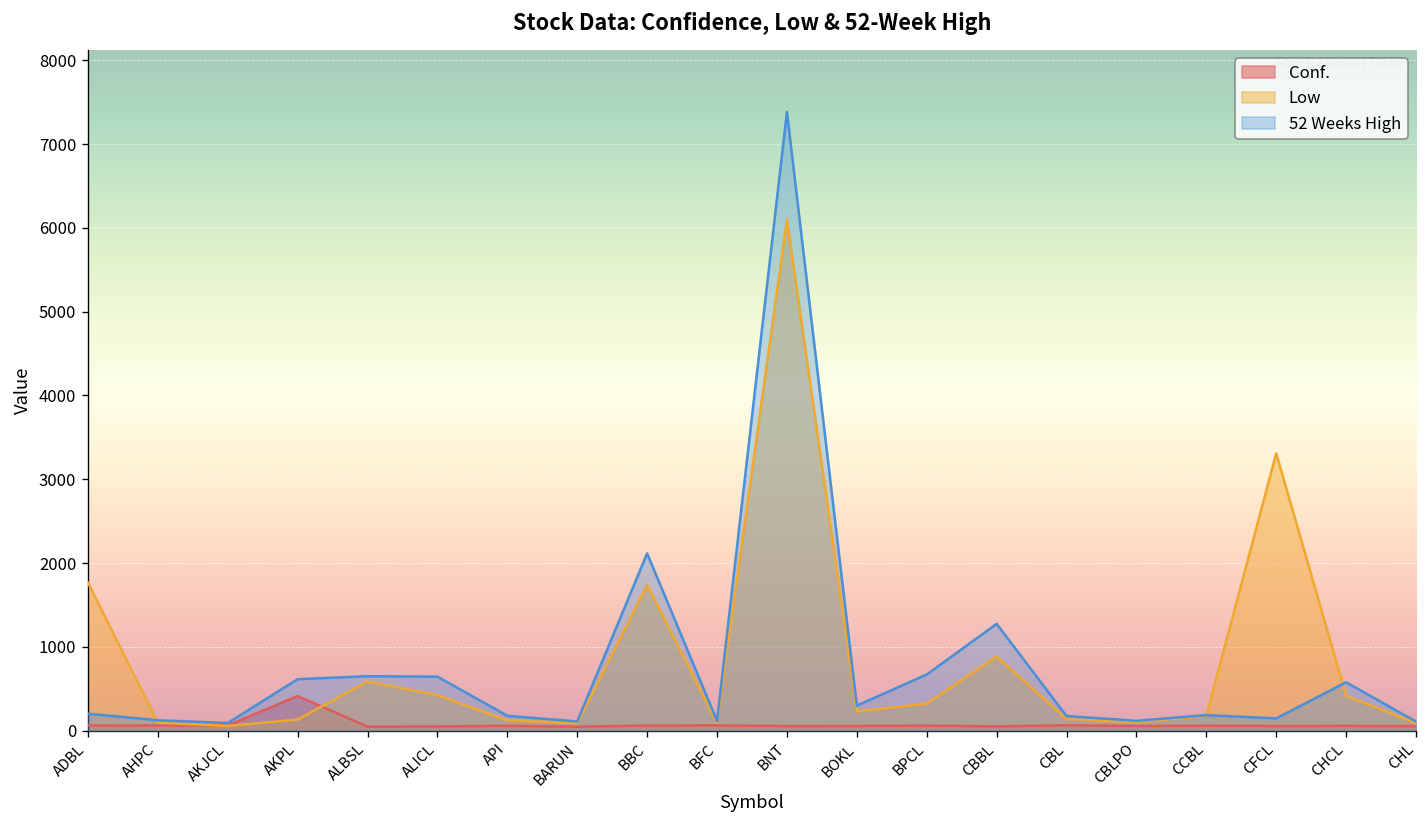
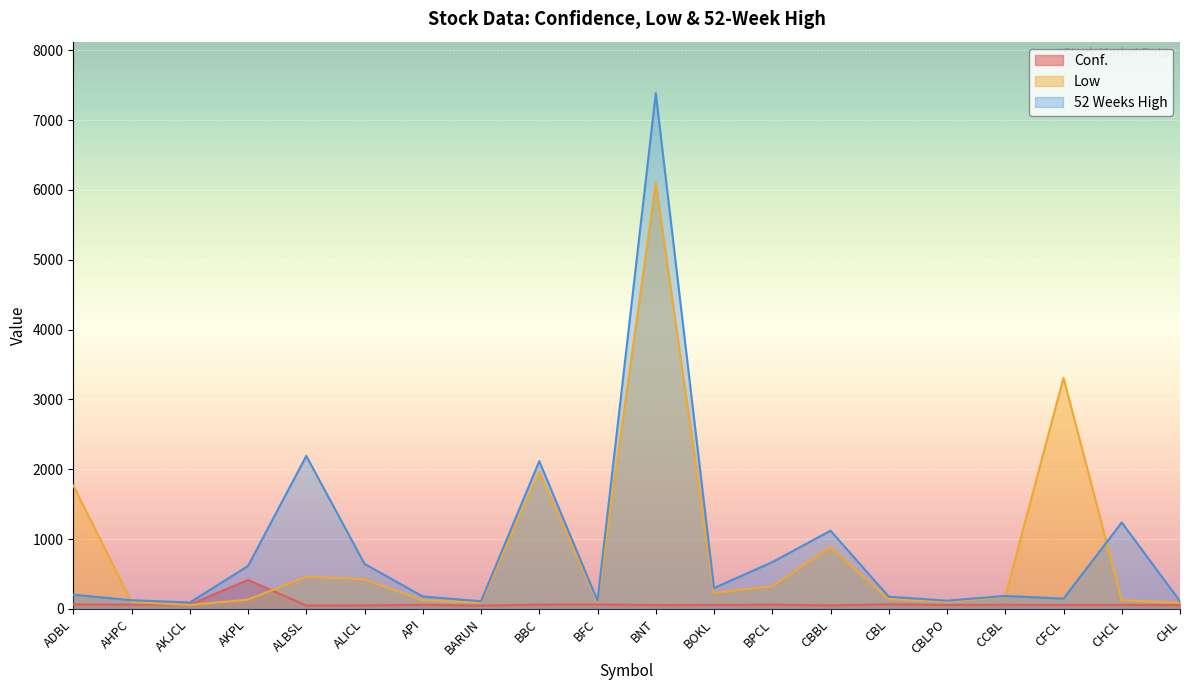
  {
    "Conf.": {
      "ADBL": 100,
      "AKPL": 400,
      "ALBSL": 0,
      "ALICL": 100,
      "API": 100,
      "BARUN": 0,
      "BBC": 100,
      "BNT": 100,
      "BOKL": 100,
      "BPCL": 100,
      "CBBL": 100,
      "CBL": 100,
      "CBLPO": 100,
      "CCBL": 100,
      "CFCL": 100,
      "CHCL": 100
    },
    "Low": {
      "ADBL": 1800,
      "AKPL": 100,
-     "ALBSL": 600,
+     "ALBSL": 500,
      "ALICL": 400,
      "API": 100,
-     "BBC": 1700,
+     "BBC": 2000,
      "BNT": 6100,
      "BOKL": 200,
      "BPCL": 300,
      "CBBL": 900,
      "CFCL": 3300,
-     "CHCL": 400
+     "CHCL": 100
    },
    "52 Weeks High": {
      "ADBL": 200,
      "AKPL": 600,
-     "ALBSL": 700,
+     "ALBSL": 2200,
      "ALICL": 600,
      "API": 200,
      "BBC": 2100,
      "BNT": 7400,
      "BOKL": 300,
      "BPCL": 700,
-     "CBBL": 1300,
+     "CBBL": 1100,
      "CFCL": 100,
-     "CHCL": 600
+     "CHCL": 1200
    }
  }
